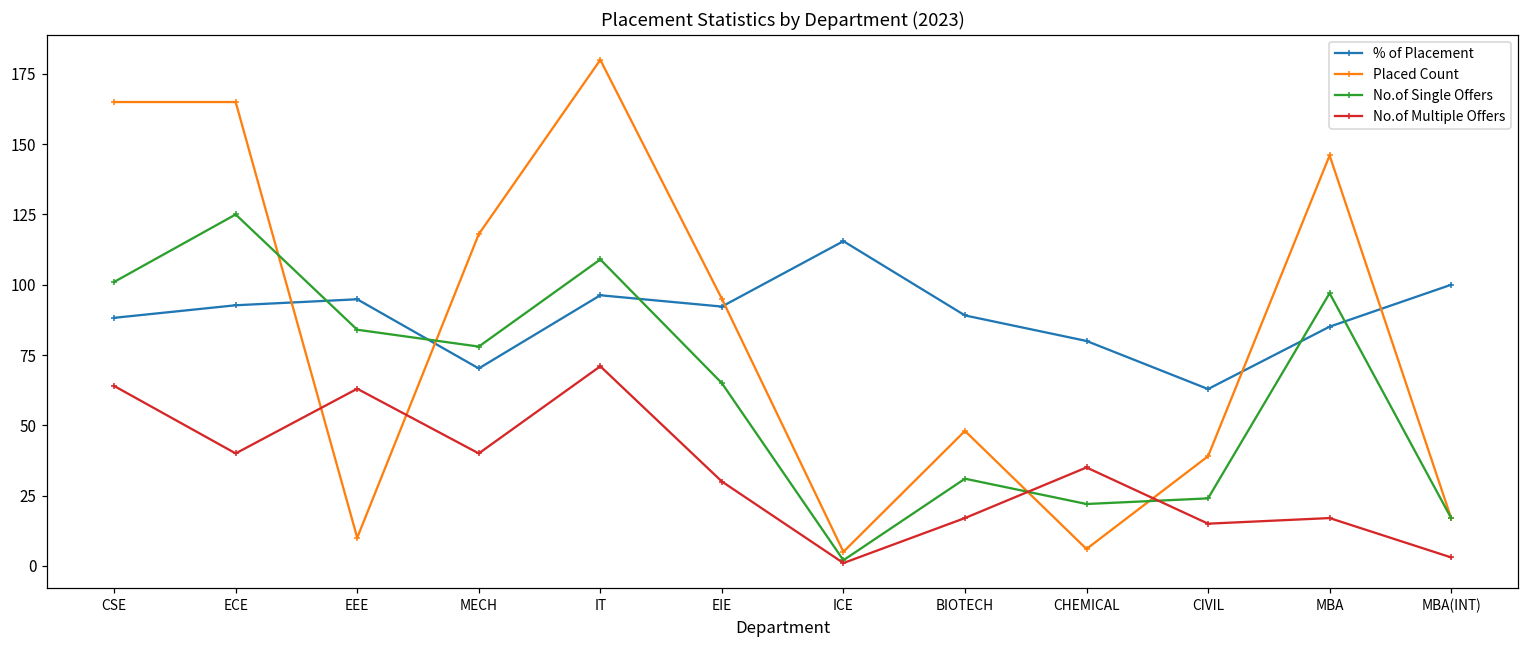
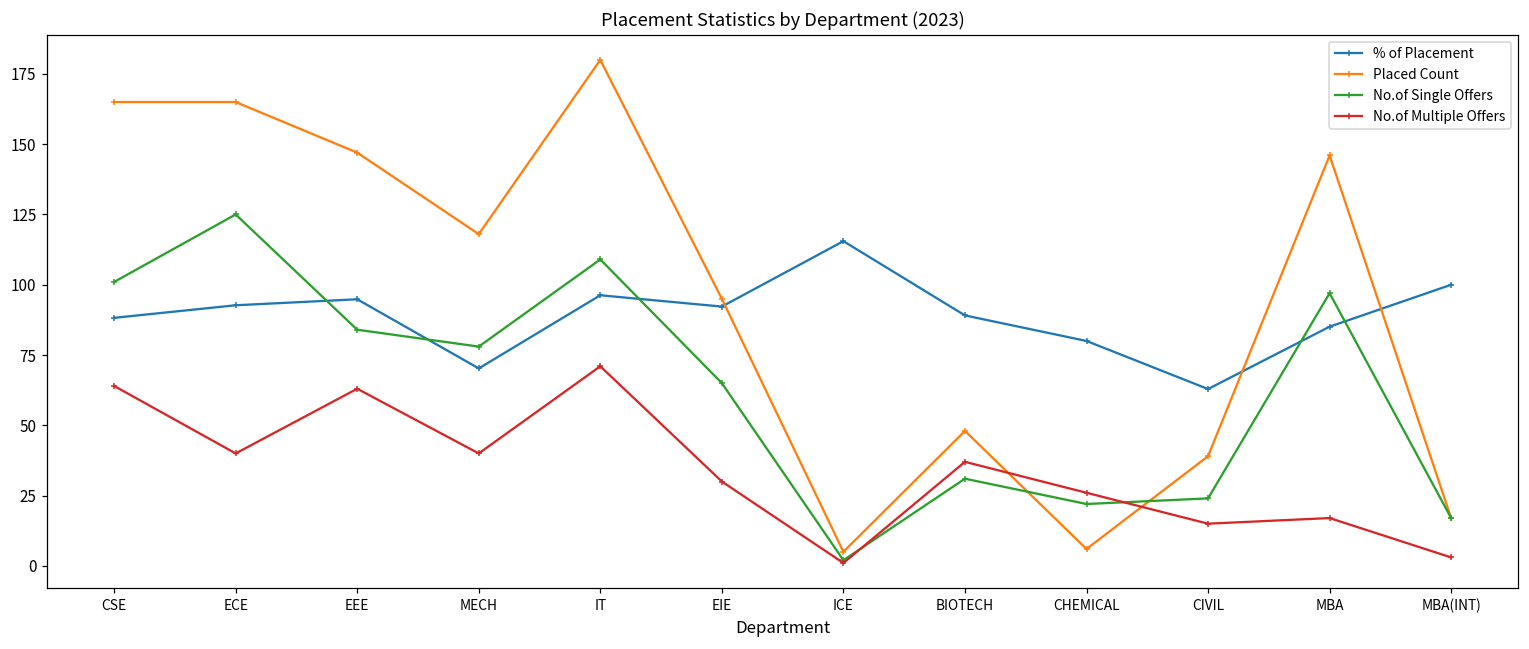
  {
    "% of Placement": {
      "CSE": 88,
      "ECE": 93,
      "EEE": 95,
      "MECH": 70,
      "IT": 96,
      "EIE": 92,
      "ICE": 116,
      "BIOTECH": 89,
      "CHEMICAL": 80,
      "CIVIL": 63,
      "MBA": 85,
      "MBA(INT)": 100
    },
    "Placed Count": {
      "CSE": 165,
      "ECE": 165,
-     "EEE": 10,
+     "EEE": 147,
      "MECH": 118,
      "IT": 180,
      "EIE": 95,
      "ICE": 5,
      "BIOTECH": 48,
      "CHEMICAL": 6,
      "CIVIL": 39,
      "MBA": 146
    },
    "No.of Single Offers": {
      "CSE": 101,
      "ECE": 125,
      "EEE": 84,
      "MECH": 78,
      "IT": 109,
      "EIE": 65,
      "ICE": 2,
      "BIOTECH": 31,
      "CHEMICAL": 22,
      "CIVIL": 24,
      "MBA": 97
    },
    "No.of Multiple Offers": {
      "CSE": 64,
      "ECE": 40,
      "EEE": 63,
      "MECH": 40,
      "IT": 71,
      "EIE": 30,
      "ICE": 1,
-     "BIOTECH": 17,
-     "CHEMICAL": 35,
+     "BIOTECH": 37,
+     "CHEMICAL": 26,
      "CIVIL": 15,
      "MBA": 17,
      "MBA(INT)": 3
    }
  }
